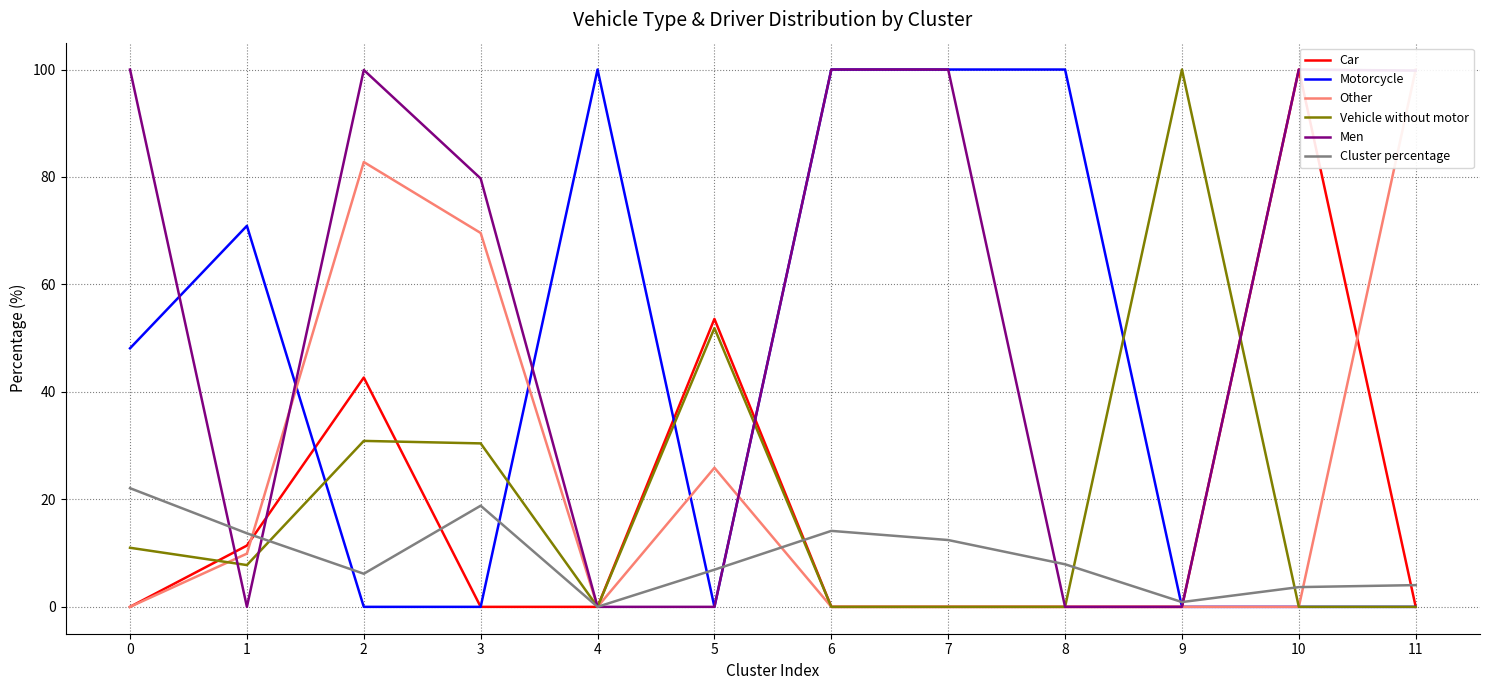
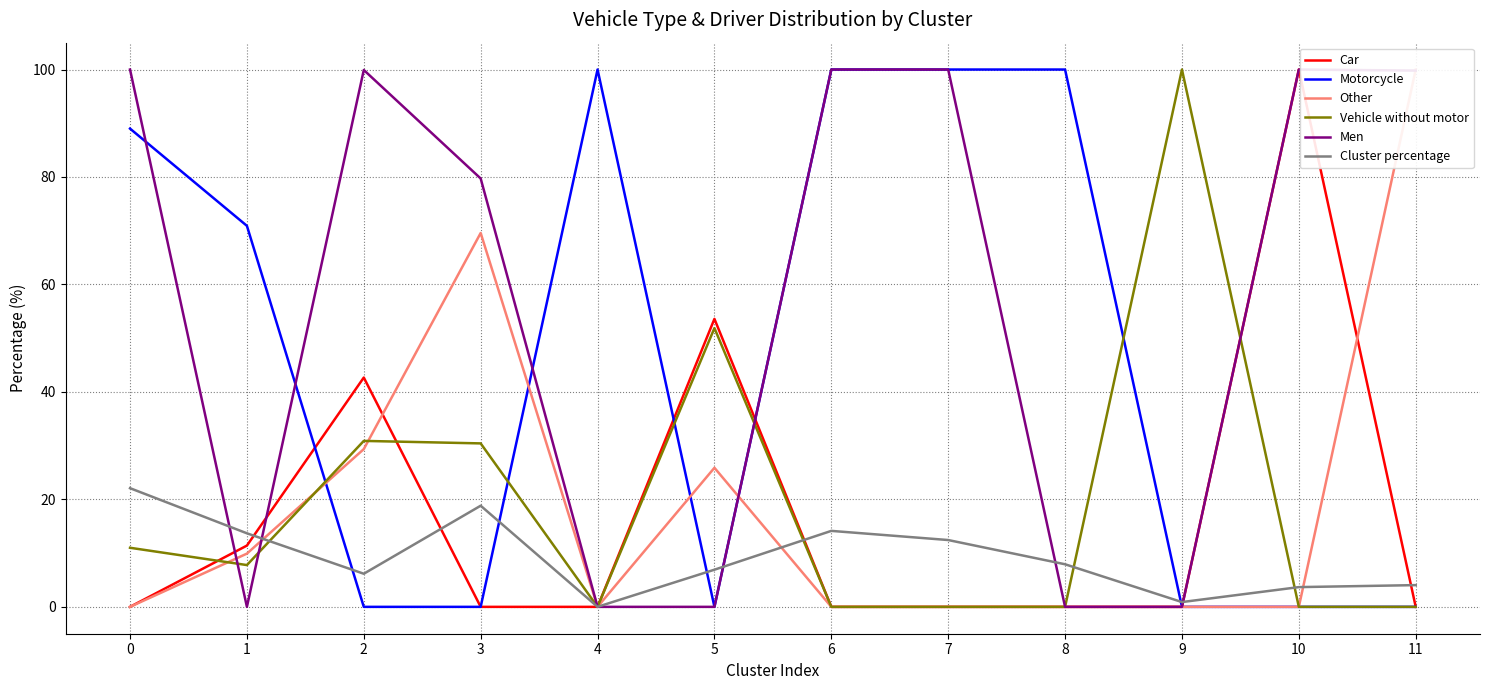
  {
    "Car": {
      "1": 11,
      "2": 43,
      "5": 54
    },
    "Motorcycle": {
-     "0": 48,
+     "0": 89,
      "1": 71,
      "2": 0,
      "4": 100,
      "8": 100
    },
    "Other": {
      "1": 10,
-     "2": 83,
+     "2": 29,
      "3": 70,
      "5": 26
    },
    "Vehicle without motor": {
      "0": 11,
      "1": 8,
      "2": 31,
      "3": 30,
      "5": 52,
      "9": 100
    },
    "Men": {
      "0": 100,
      "1": 0,
      "2": 100,
      "3": 80
    },
    "Cluster percentage": {
      "0": 22,
      "1": 14,
      "2": 6,
      "3": 19,
      "5": 7,
      "6": 14,
      "7": 12,
      "8": 8,
      "9": 1,
      "10": 4,
      "11": 4
    }
  }
